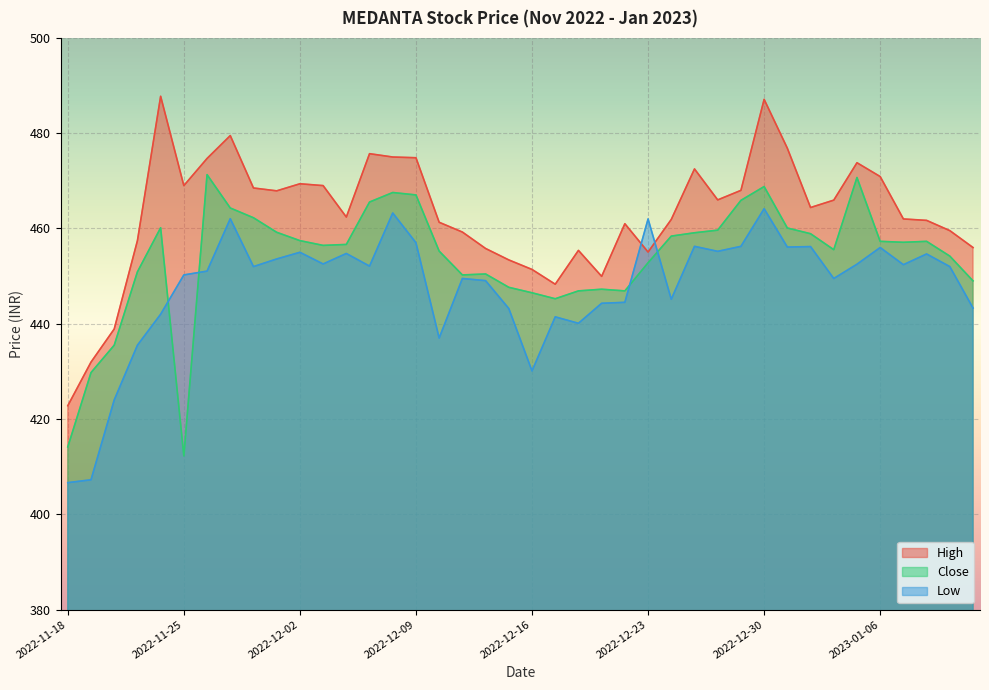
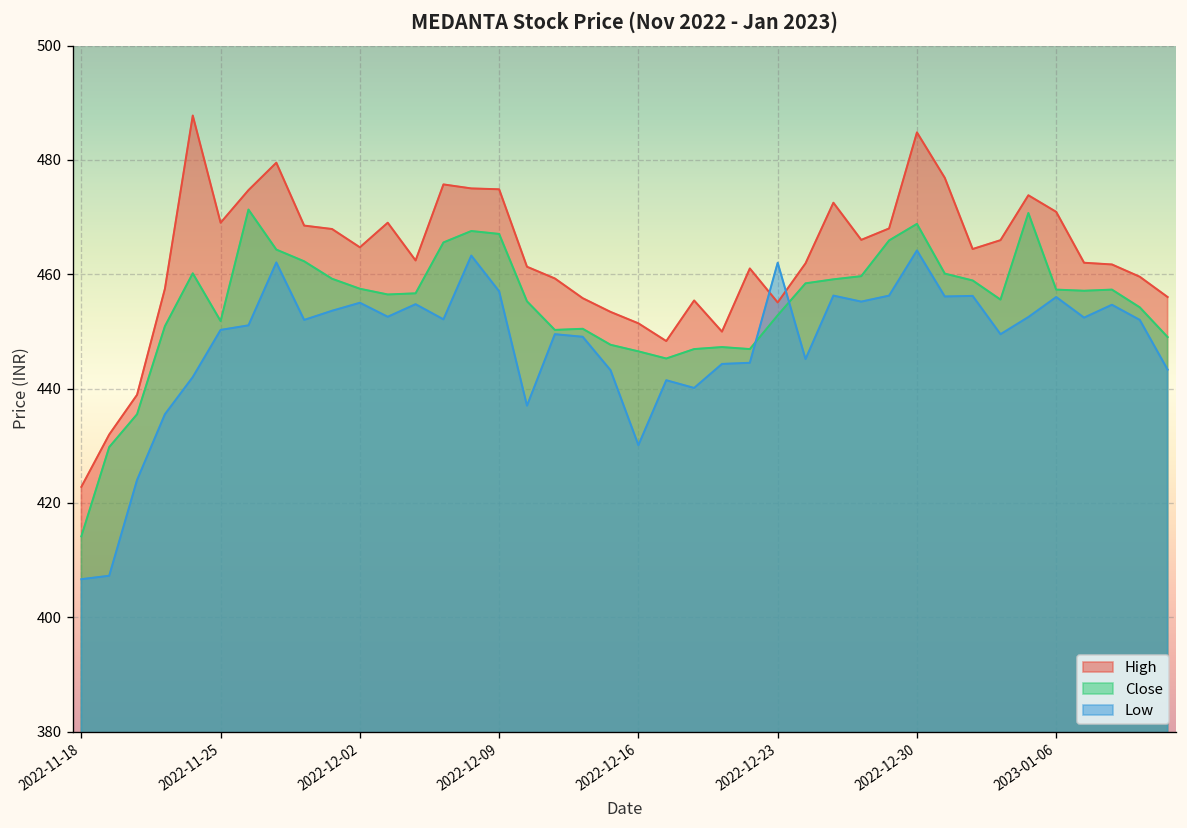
  {
    "High": {
      "2022-11-18": 423,
      "2022-11-25": 469,
-     "2022-12-02": 469,
+     "2022-12-02": 465,
      "2022-12-09": 475,
      "2022-12-16": 451,
      "2022-12-23": 455,
-     "2022-12-30": 487,
+     "2022-12-30": 485,
      "2023-01-06": 471
    },
    "Close": {
      "2022-11-18": 414,
-     "2022-11-25": 412,
+     "2022-11-25": 452,
      "2022-12-02": 457,
      "2022-12-09": 467,
      "2022-12-16": 447,
      "2022-12-23": 453,
      "2022-12-30": 469,
      "2023-01-06": 457
    },
    "Low": {
      "2022-11-18": 407,
      "2022-11-25": 450,
      "2022-12-02": 455,
      "2022-12-09": 457,
      "2022-12-16": 430,
      "2022-12-23": 462,
      "2022-12-30": 464,
      "2023-01-06": 456
    }
  }
